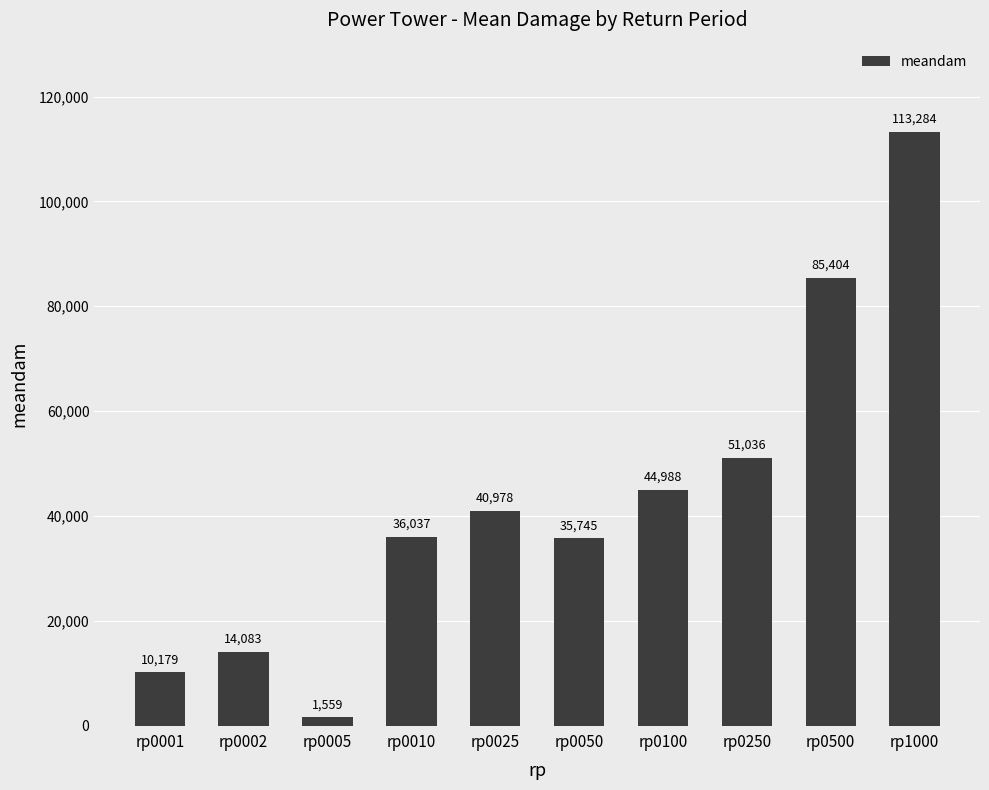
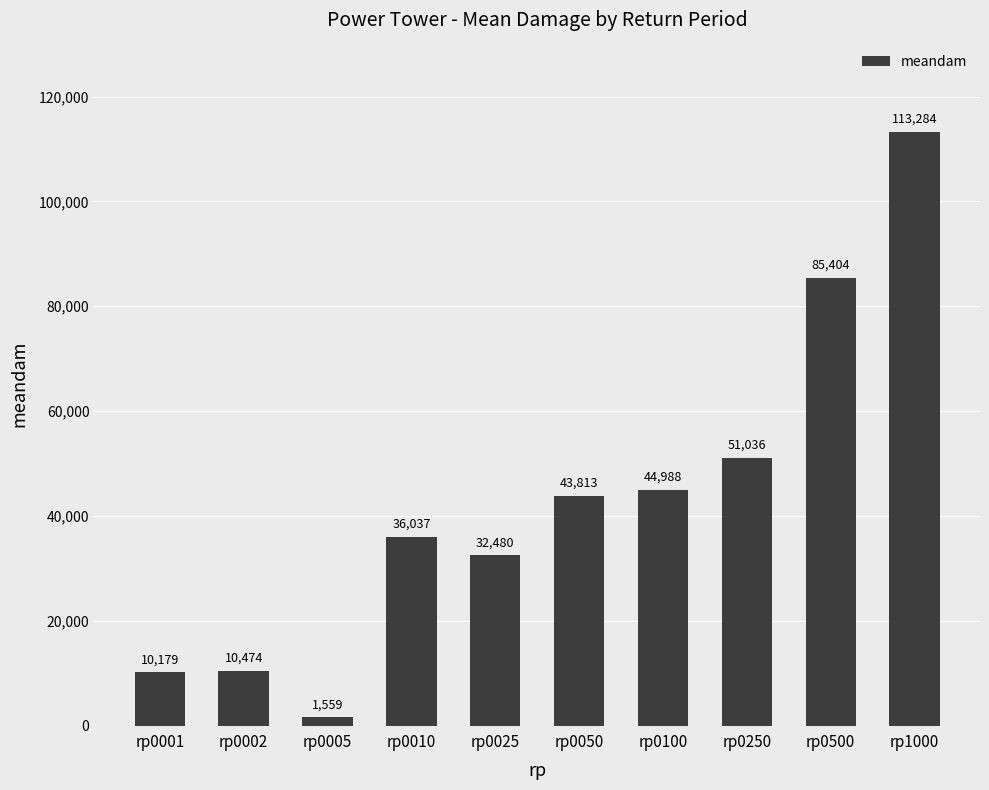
  {
    "rp0001": "10,179",
-   "rp0002": "14,083",
+   "rp0002": "10,474",
    "rp0005": "1,559",
    "rp0010": "36,037",
-   "rp0025": "40,978",
-   "rp0050": "35,745",
+   "rp0025": "32,480",
+   "rp0050": "43,813",
    "rp0100": "44,988",
    "rp0250": "51,036",
    "rp0500": "85,404",
    "rp1000": "113,284"
  }
